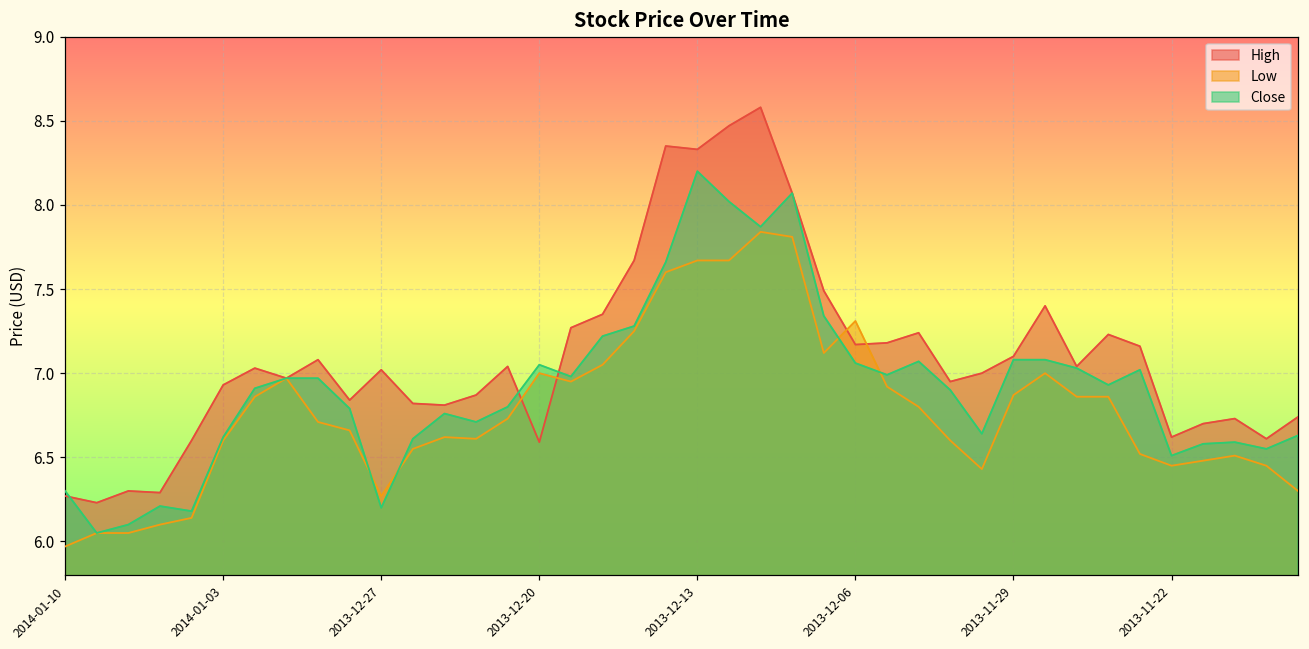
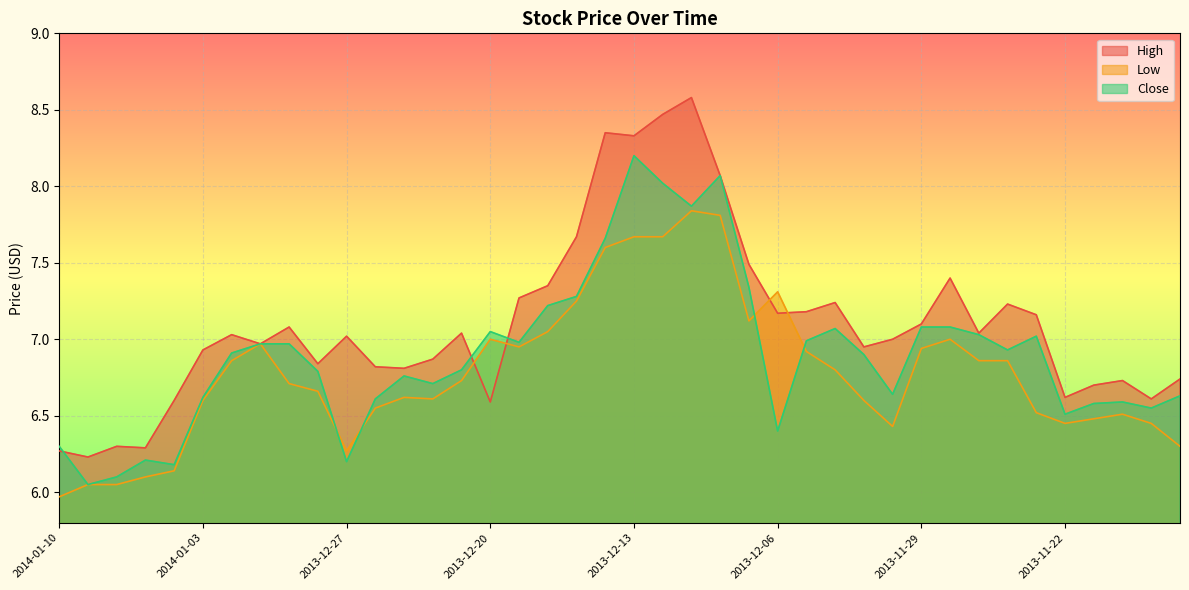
  {
    "High": {
      "2014-01-10": 6.27,
      "2014-01-03": 6.93,
      "2013-12-27": 7.02,
      "2013-12-20": 6.59,
      "2013-12-13": 8.33,
      "2013-12-06": 7.17,
      "2013-11-29": 7.10,
      "2013-11-22": 6.62
    },
    "Low": {
      "2014-01-10": 5.97,
      "2014-01-03": 6.60,
      "2013-12-27": 6.27,
      "2013-12-20": 7.00,
      "2013-12-13": 7.67,
      "2013-12-06": 7.31,
-     "2013-11-29": 6.87,
+     "2013-11-29": 6.94,
      "2013-11-22": 6.45
    },
    "Close": {
      "2014-01-10": 6.30,
      "2014-01-03": 6.62,
      "2013-12-27": 6.20,
      "2013-12-20": 7.05,
      "2013-12-13": 8.20,
-     "2013-12-06": 7.06,
+     "2013-12-06": 6.40,
      "2013-11-29": 7.08,
      "2013-11-22": 6.51
    }
  }
